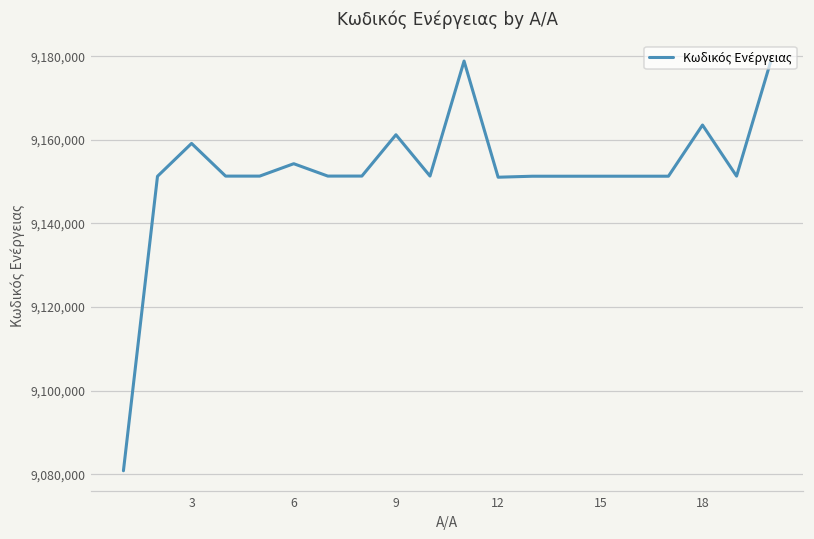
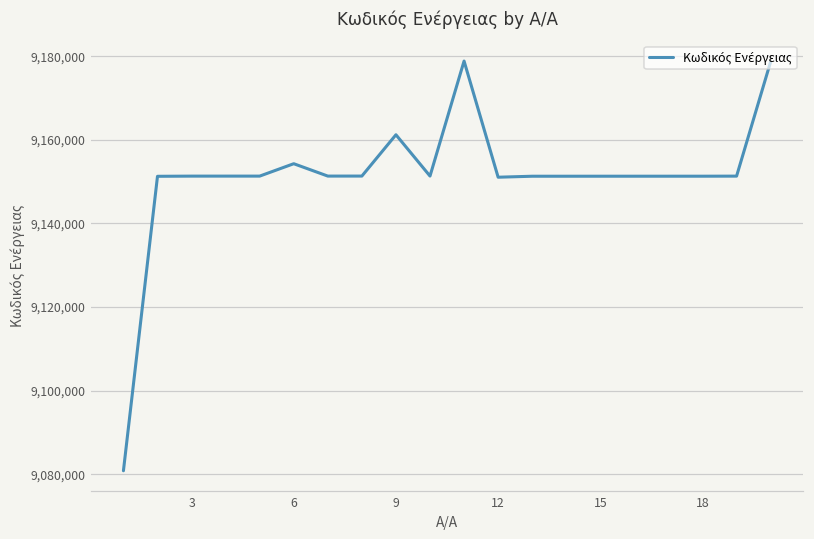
  {
-   "3": "9,159,000",
+   "3": "9,151,000",
    "6": "9,154,000",
    "9": "9,161,000",
    "12": "9,151,000",
    "15": "9,151,000",
-   "18": "9,164,000"
+   "18": "9,151,000"
  }
